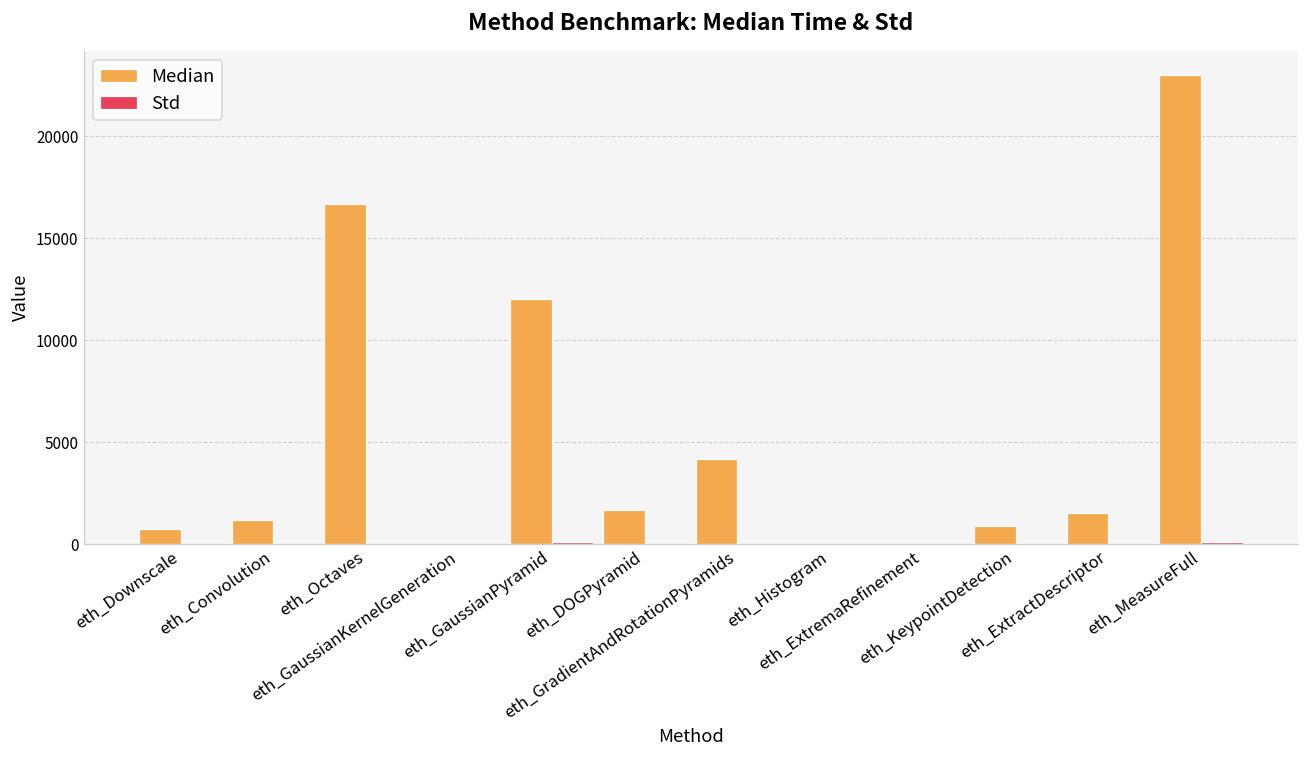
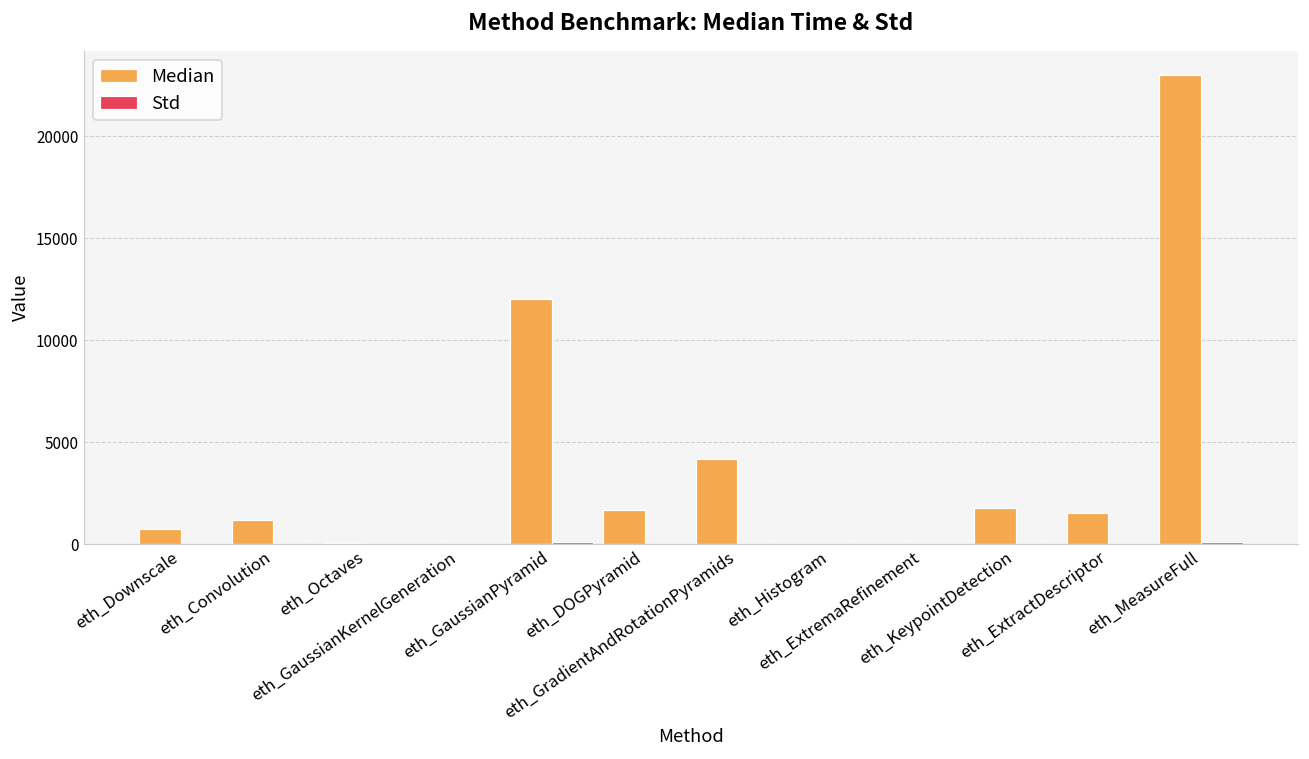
  {
    "Median": {
      "eth_Downscale": 800,
      "eth_Convolution": 1200,
-     "eth_Octaves": 16700,
+     "eth_Octaves": 100,
      "eth_GaussianKernelGeneration": 0,
      "eth_GaussianPyramid": 12000,
      "eth_DOGPyramid": 1700,
      "eth_GradientAndRotationPyramids": 4200,
      "eth_ExtremaRefinement": 0,
-     "eth_KeypointDetection": 900,
+     "eth_KeypointDetection": 1800,
      "eth_ExtractDescriptor": 1500,
      "eth_MeasureFull": 23000
    },
    "Std": {
      "eth_Downscale": 0,
      "eth_Octaves": 0,
      "eth_GaussianKernelGeneration": 0,
      "eth_Histogram": 0,
      "eth_ExtremaRefinement": 0
    }
  }
